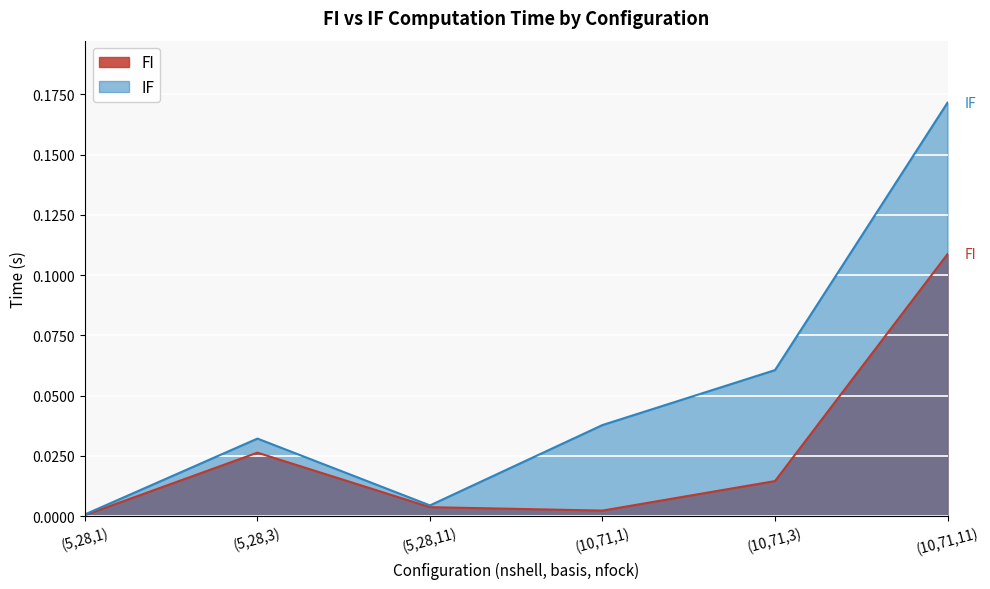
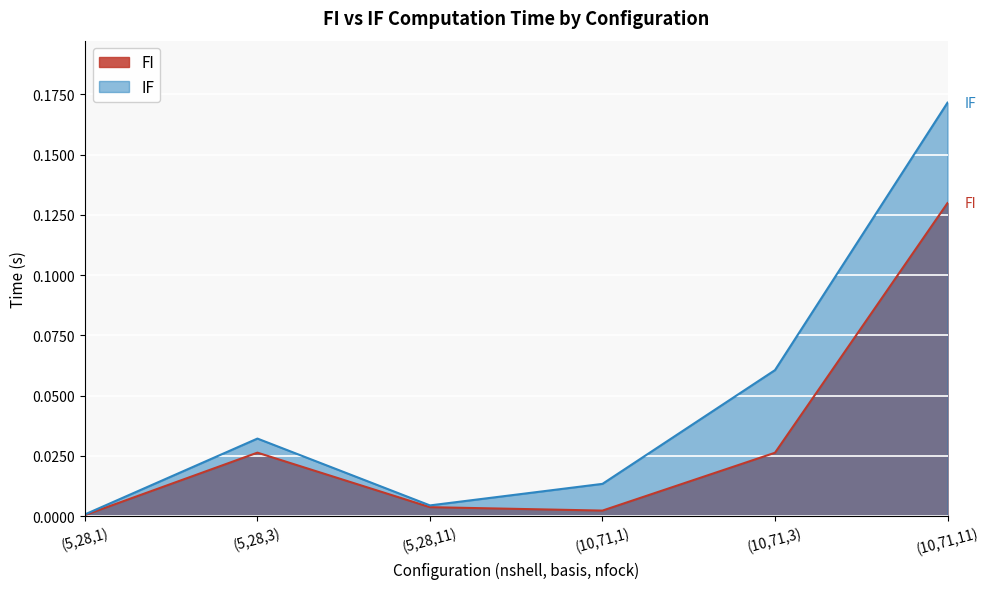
  {
    "FI": {
      "(5,28,3)": 0.026,
      "(10,71,1)": 0.002,
-     "(10,71,3)": 0.015,
-     "(10,71,11)": 0.109
+     "(10,71,3)": 0.026,
+     "(10,71,11)": 0.130
    },
    "IF": {
      "(5,28,3)": 0.032,
-     "(10,71,1)": 0.038,
+     "(10,71,1)": 0.013,
      "(10,71,3)": 0.061,
      "(10,71,11)": 0.172
    }
  }
